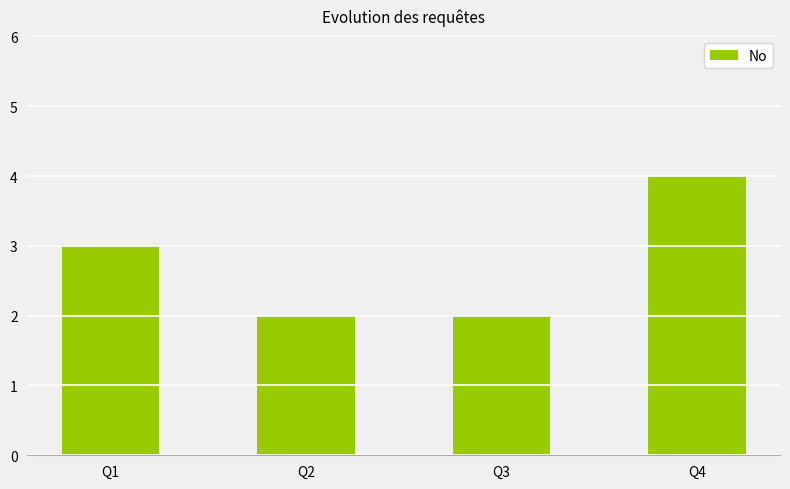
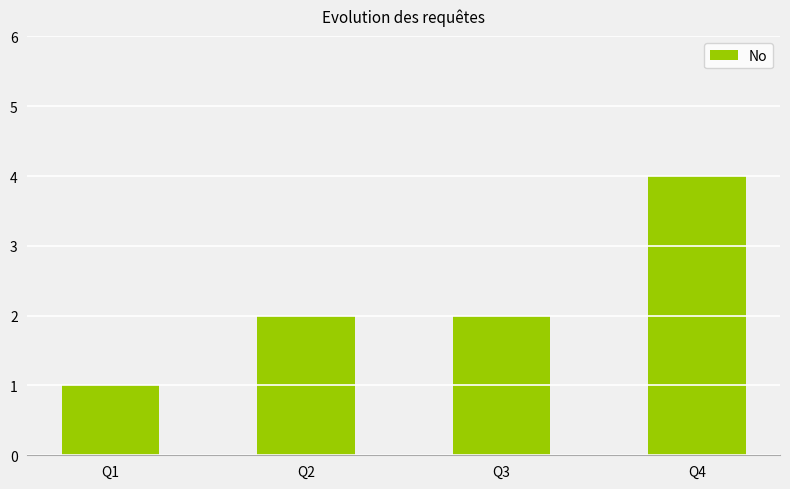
  {
-   "Q1": 3,
+   "Q1": 1,
    "Q2": 2,
    "Q3": 2,
    "Q4": 4
  }
